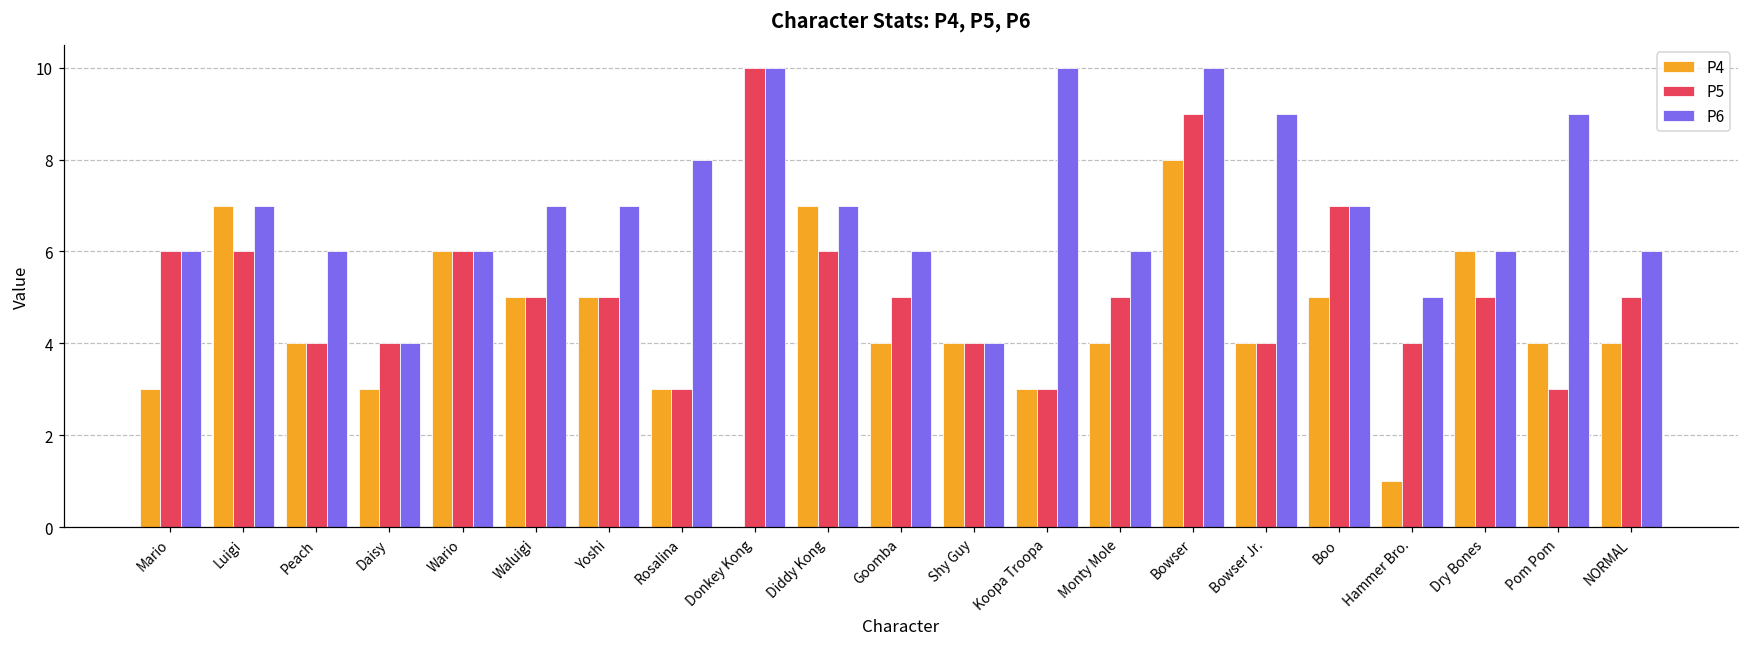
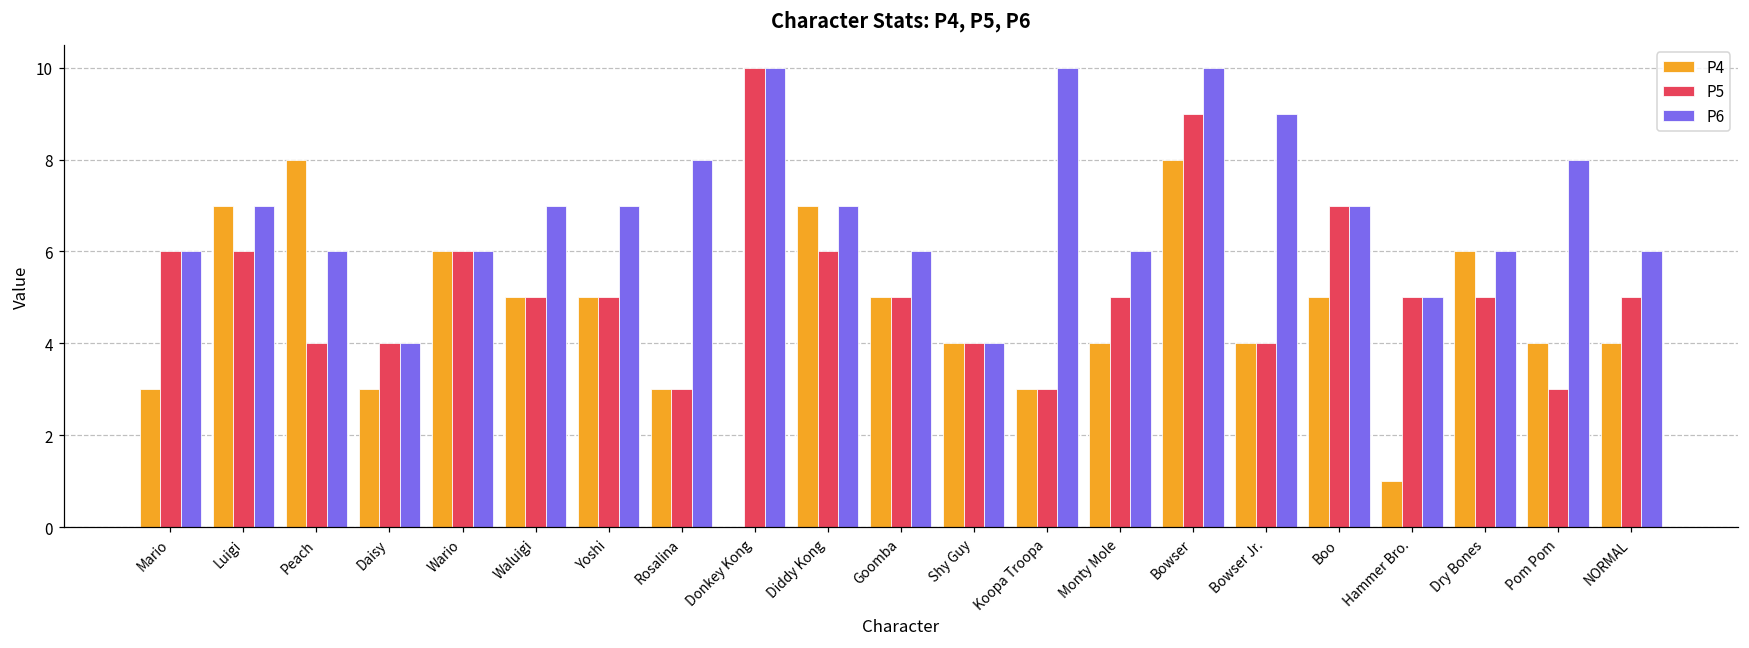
  {
    "P4": {
      "Mario": 3,
      "Luigi": 7,
-     "Peach": 4,
+     "Peach": 8,
      "Daisy": 3,
      "Wario": 6,
      "Waluigi": 5,
      "Yoshi": 5,
      "Rosalina": 3,
      "Donkey Kong": 0,
      "Diddy Kong": 7,
-     "Goomba": 4,
+     "Goomba": 5,
      "Shy Guy": 4,
      "Koopa Troopa": 3,
      "Monty Mole": 4,
      "Bowser": 8,
      "Bowser Jr.": 4,
      "Boo": 5,
      "Hammer Bro.": 1,
      "Dry Bones": 6,
      "Pom Pom": 4,
      "NORMAL": 4
    },
    "P5": {
      "Mario": 6,
      "Luigi": 6,
      "Peach": 4,
      "Daisy": 4,
      "Wario": 6,
      "Waluigi": 5,
      "Yoshi": 5,
      "Rosalina": 3,
      "Donkey Kong": 10,
      "Diddy Kong": 6,
      "Goomba": 5,
      "Shy Guy": 4,
      "Koopa Troopa": 3,
      "Monty Mole": 5,
      "Bowser": 9,
      "Bowser Jr.": 4,
      "Boo": 7,
-     "Hammer Bro.": 4,
+     "Hammer Bro.": 5,
      "Dry Bones": 5,
      "Pom Pom": 3,
      "NORMAL": 5
    },
    "P6": {
      "Mario": 6,
      "Luigi": 7,
      "Peach": 6,
      "Daisy": 4,
      "Wario": 6,
      "Waluigi": 7,
      "Yoshi": 7,
      "Rosalina": 8,
      "Donkey Kong": 10,
      "Diddy Kong": 7,
      "Goomba": 6,
      "Shy Guy": 4,
      "Koopa Troopa": 10,
      "Monty Mole": 6,
      "Bowser": 10,
      "Bowser Jr.": 9,
      "Boo": 7,
      "Hammer Bro.": 5,
      "Dry Bones": 6,
-     "Pom Pom": 9,
+     "Pom Pom": 8,
      "NORMAL": 6
    }
  }
